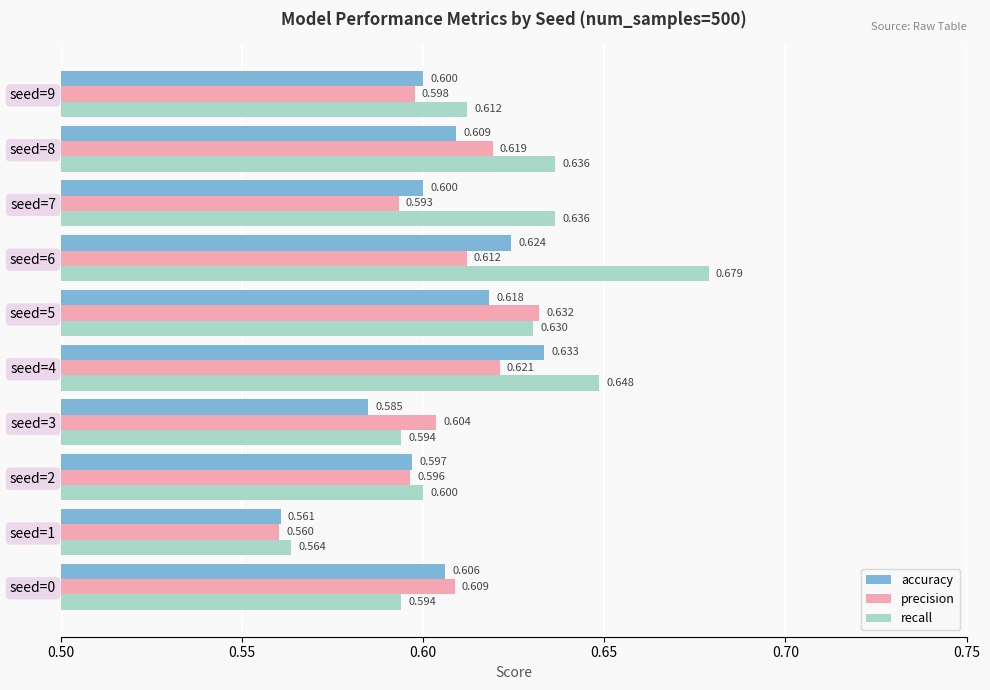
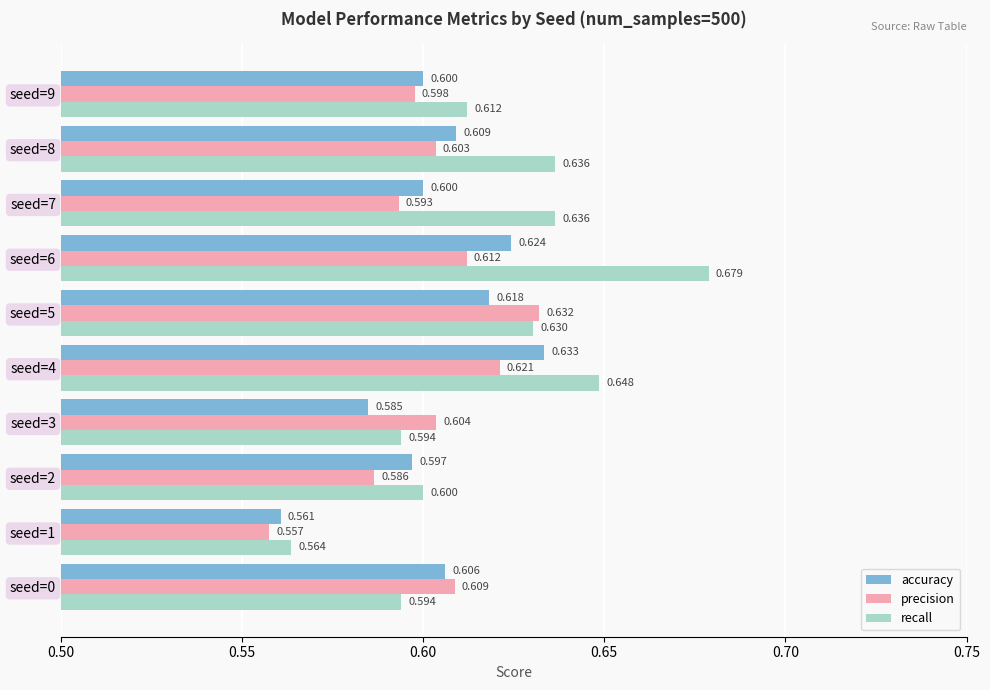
  {
    "precision": {
      "seed=9": 0.598,
-     "seed=8": 0.619,
+     "seed=8": 0.603,
      "seed=7": 0.593,
      "seed=6": 0.612,
      "seed=5": 0.632,
      "seed=4": 0.621,
      "seed=3": 0.604,
-     "seed=2": 0.596,
-     "seed=1": 0.560,
+     "seed=2": 0.586,
+     "seed=1": 0.557,
      "seed=0": 0.609
    }
  }
